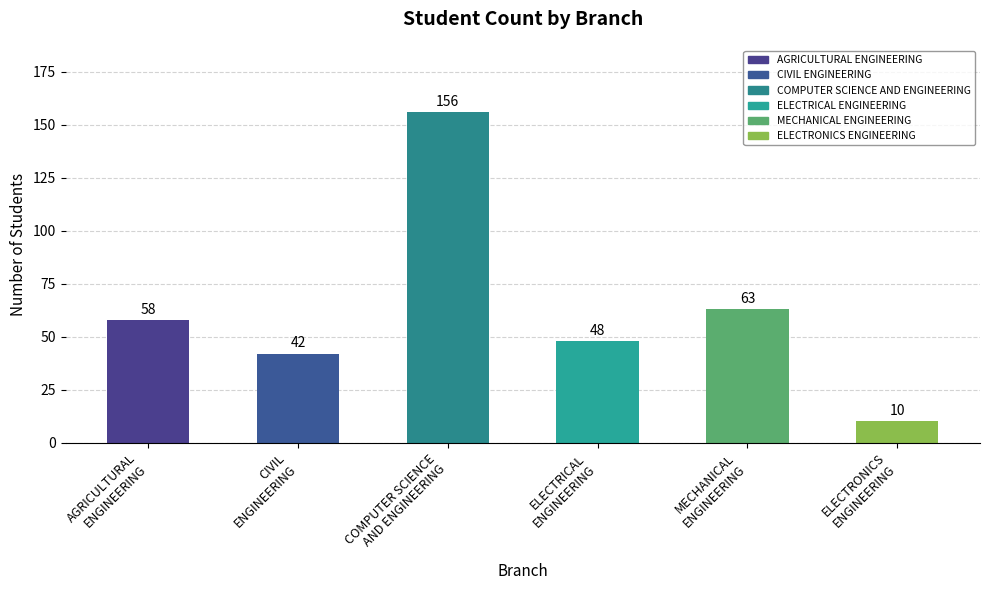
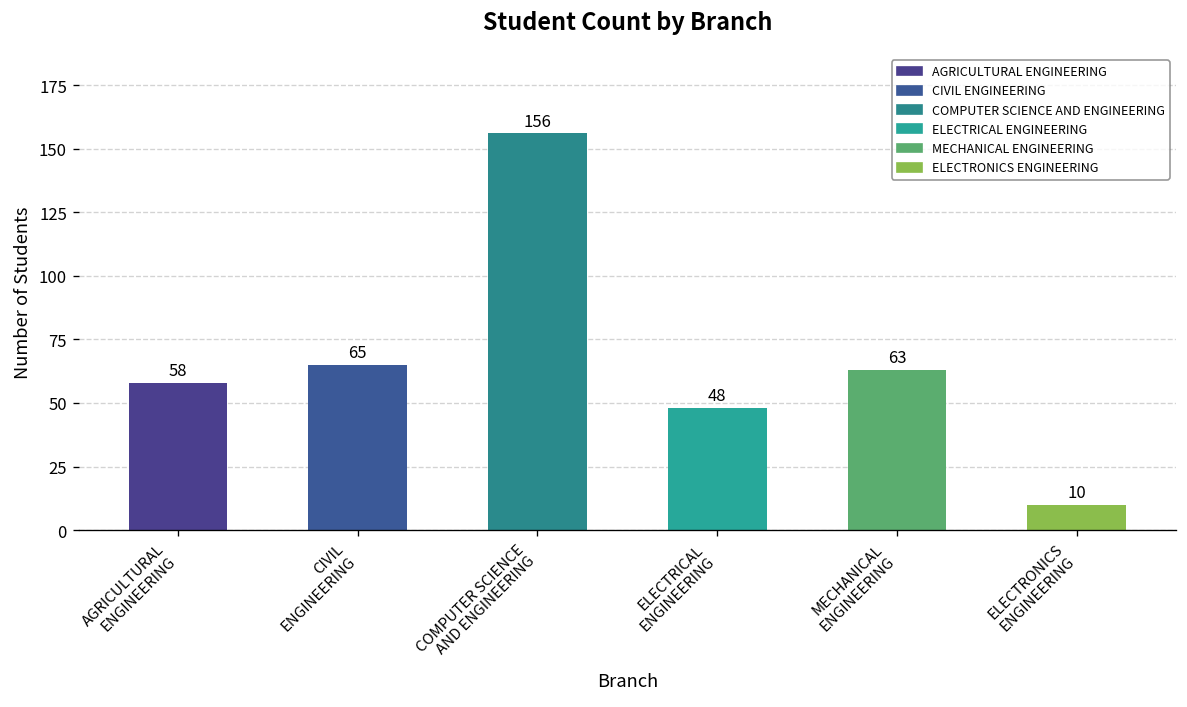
  {
    "AGRICULTURAL ENGINEERING": 58,
-   "CIVIL ENGINEERING": 42,
+   "CIVIL ENGINEERING": 65,
    "COMPUTER SCIENCE AND ENGINEERING": 156,
    "ELECTRICAL ENGINEERING": 48,
    "MECHANICAL ENGINEERING": 63,
    "ELECTRONICS ENGINEERING": 10
  }
